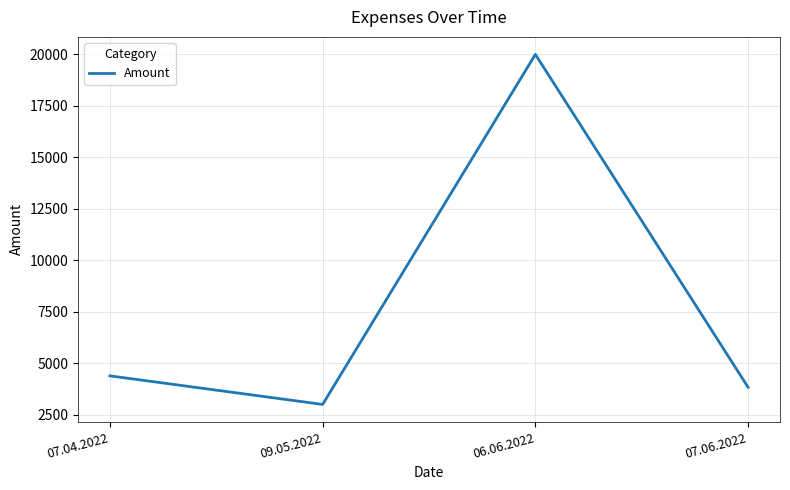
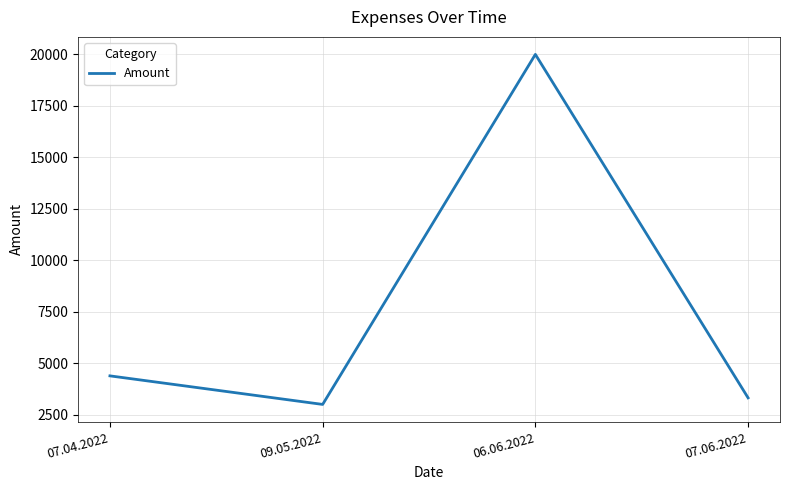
  {
    "07.04.2022": 4400,
    "09.05.2022": 3000,
    "06.06.2022": 20000,
-   "07.06.2022": 3800
+   "07.06.2022": 3300
  }
